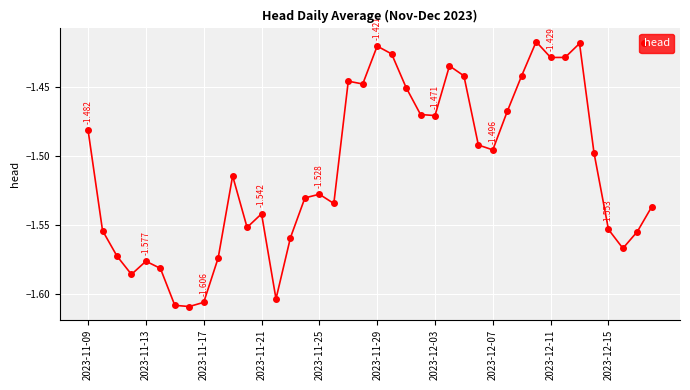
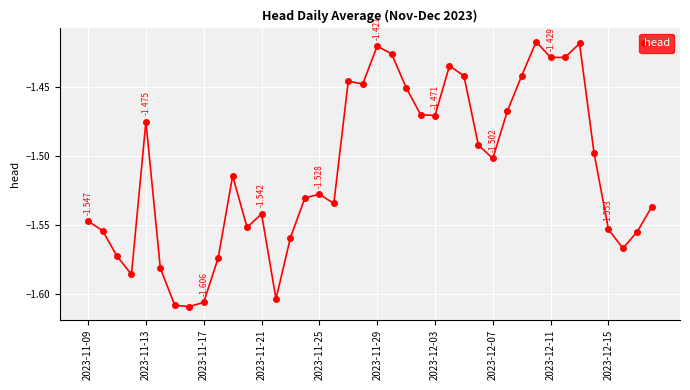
  {
-   "2023-11-09": -1.482,
-   "2023-11-13": -1.577,
+   "2023-11-09": -1.547,
+   "2023-11-13": -1.475,
    "2023-11-17": -1.606,
    "2023-11-21": -1.542,
    "2023-11-25": -1.528,
    "2023-11-29": -1.421,
    "2023-12-03": -1.471,
-   "2023-12-07": -1.496,
+   "2023-12-07": -1.502,
    "2023-12-11": -1.429,
    "2023-12-15": -1.553
  }
